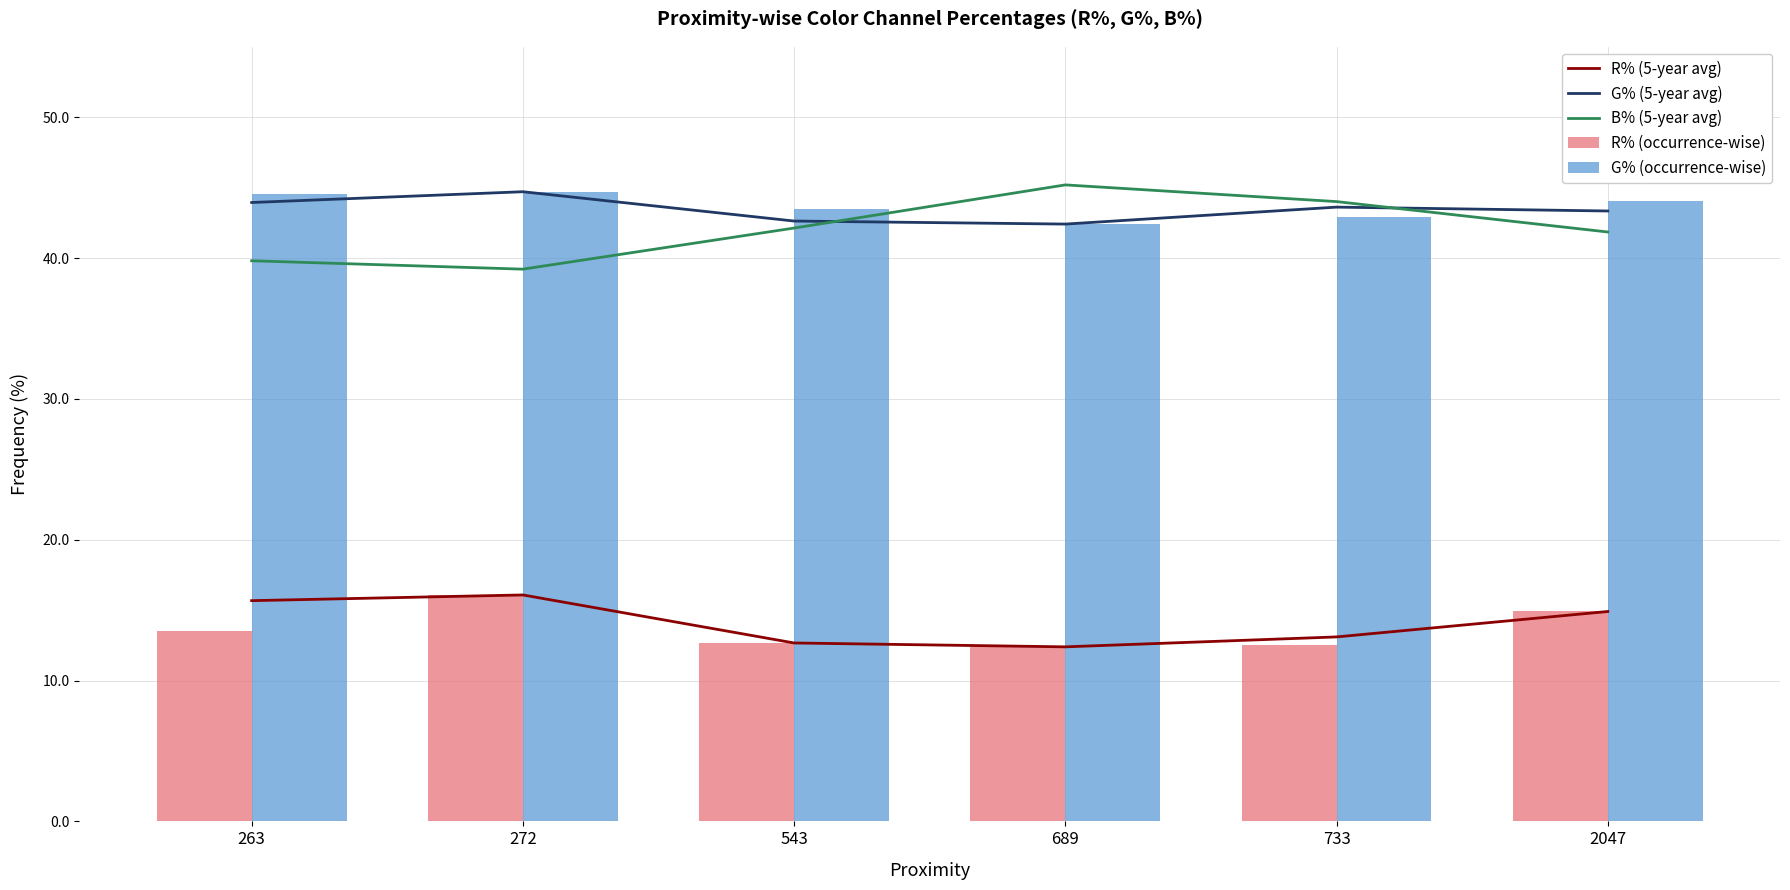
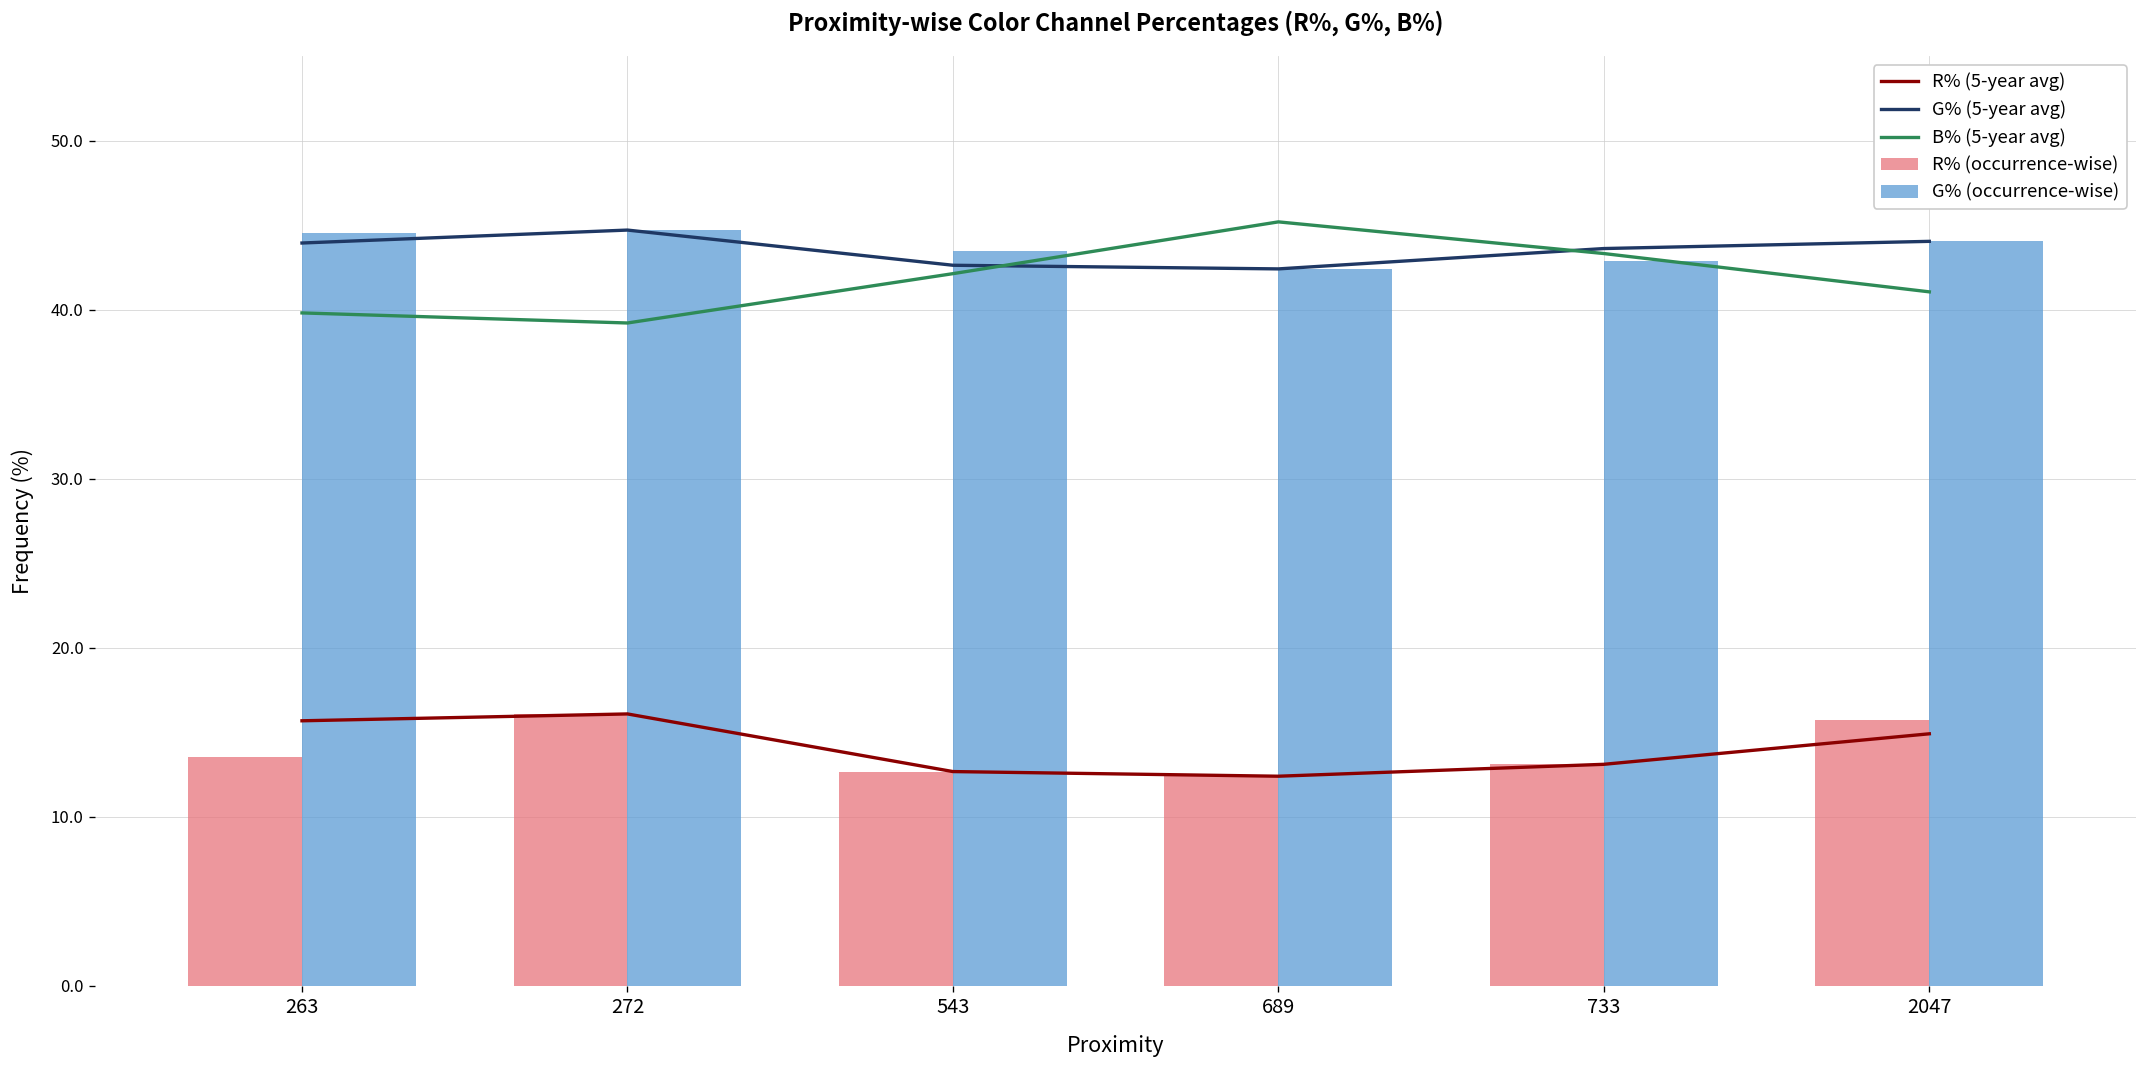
  {
    "R% (occurrence-wise)": {
      "263": 13.5,
      "272": 16.1,
      "543": 12.7,
      "689": 12.4,
-     "733": 12.5,
-     "2047": 14.9
+     "733": 13.1,
+     "2047": 15.7
    },
    "R% (5-year avg)": {
      "263": 15.7,
      "272": 16.1,
      "543": 12.7,
      "689": 12.4,
      "733": 13.1,
      "2047": 14.9
    },
    "G% (5-year avg)": {
      "263": 43.9,
      "272": 44.7,
      "543": 42.6,
      "689": 42.4,
      "733": 43.6,
-     "2047": 43.3
+     "2047": 44.0
    },
    "G% (occurrence-wise)": {
      "263": 44.5,
      "272": 44.7,
      "543": 43.5,
      "689": 42.4,
      "733": 42.9,
      "2047": 44.0
    },
    "B% (5-year avg)": {
      "263": 39.8,
      "272": 39.2,
      "543": 42.1,
      "689": 45.2,
-     "733": 44.0,
-     "2047": 41.8
+     "733": 43.3,
+     "2047": 41.1
    }
  }
